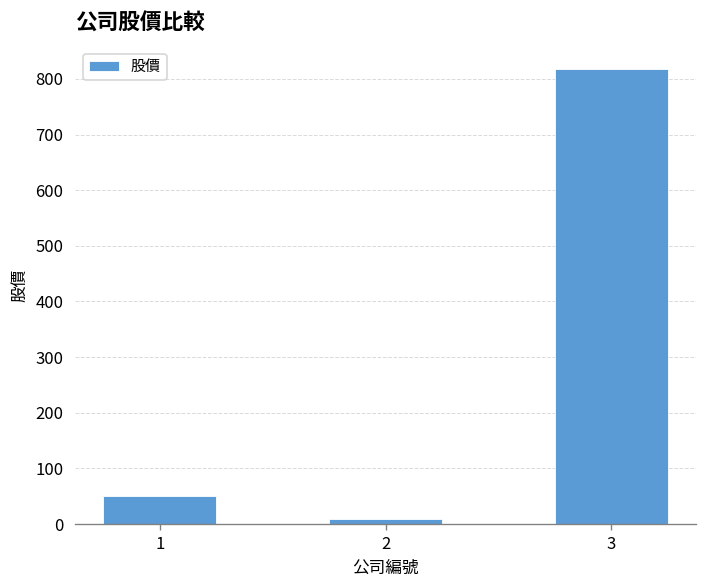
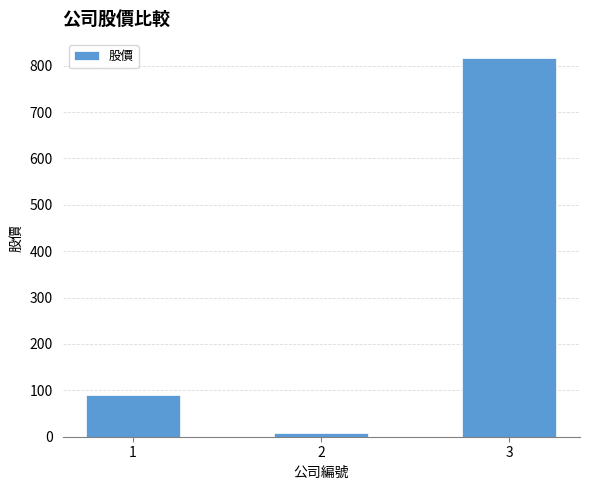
  {
-   "1": 50,
+   "1": 90,
    "2": 10,
    "3": 820
  }
